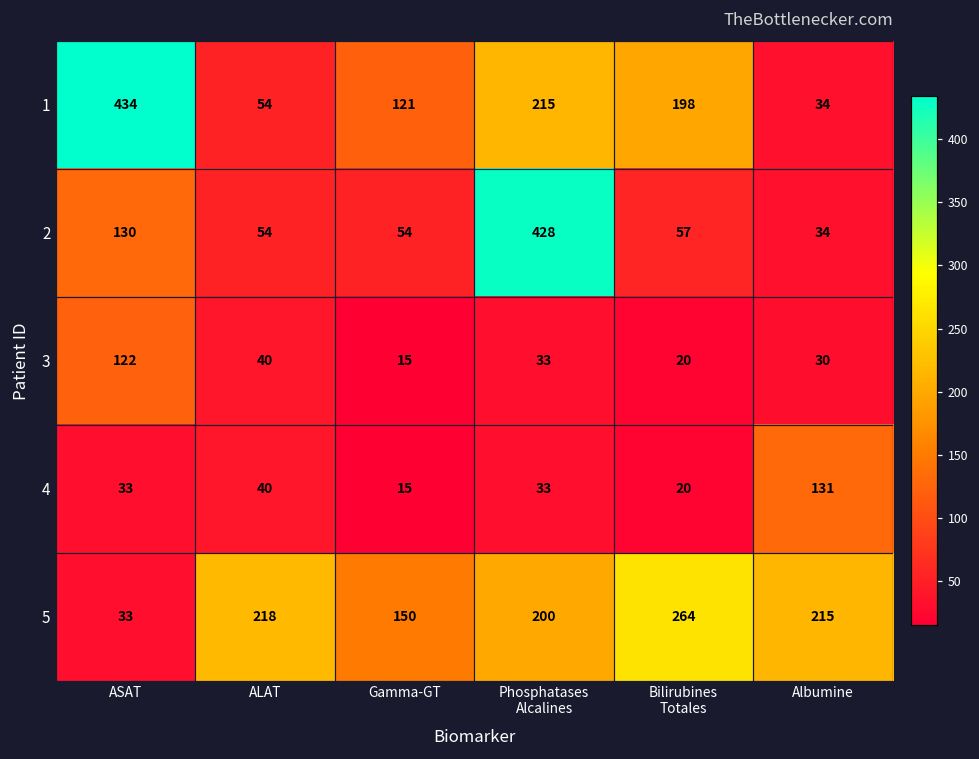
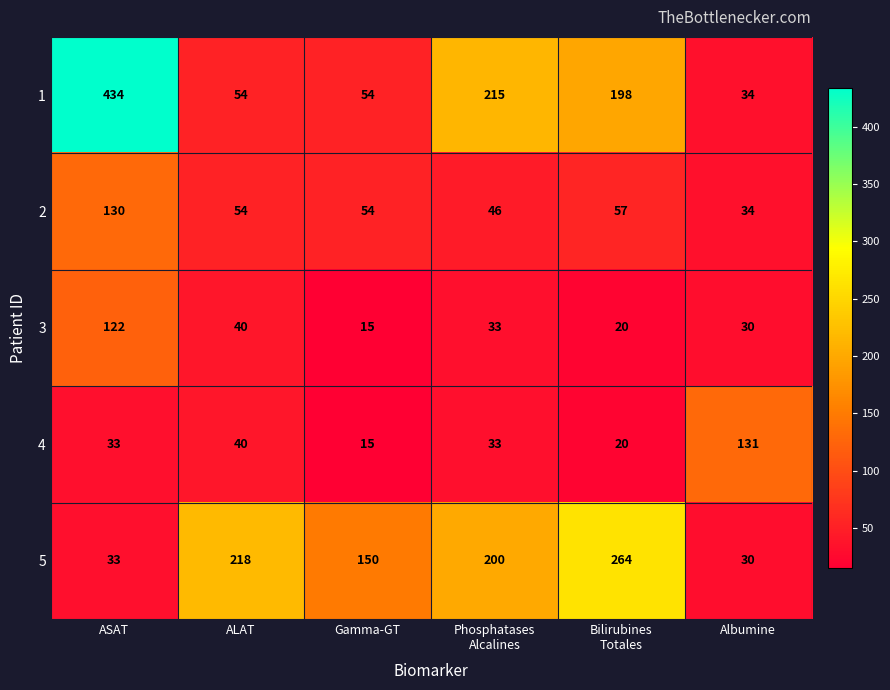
  {
    "1": {
      "ASAT": 434,
      "ALAT": 54,
-     "Gamma-GT": 121,
+     "Gamma-GT": 54,
      "Phosphatases Alcalines": 215,
      "Bilirubines Totales": 198,
      "Albumine": 34
    },
    "2": {
      "ASAT": 130,
      "ALAT": 54,
      "Gamma-GT": 54,
-     "Phosphatases Alcalines": 428,
+     "Phosphatases Alcalines": 46,
      "Bilirubines Totales": 57,
      "Albumine": 34
    },
    "3": {
      "ASAT": 122,
      "ALAT": 40,
      "Gamma-GT": 15,
      "Phosphatases Alcalines": 33,
      "Bilirubines Totales": 20,
      "Albumine": 30
    },
    "4": {
      "ASAT": 33,
      "ALAT": 40,
      "Gamma-GT": 15,
      "Phosphatases Alcalines": 33,
      "Bilirubines Totales": 20,
      "Albumine": 131
    },
    "5": {
      "ASAT": 33,
      "ALAT": 218,
      "Gamma-GT": 150,
      "Phosphatases Alcalines": 200,
      "Bilirubines Totales": 264,
-     "Albumine": 215
+     "Albumine": 30
    }
  }
